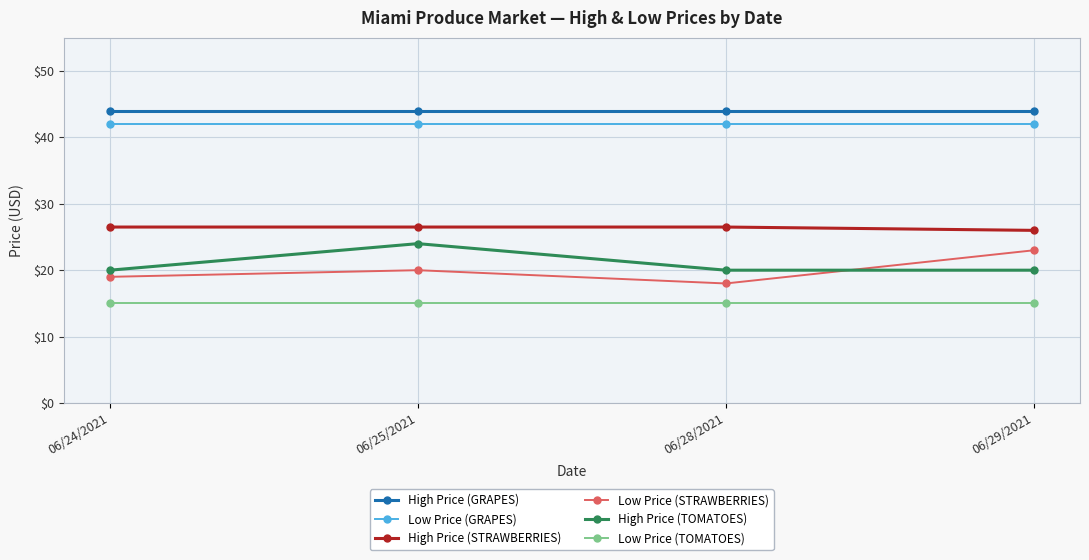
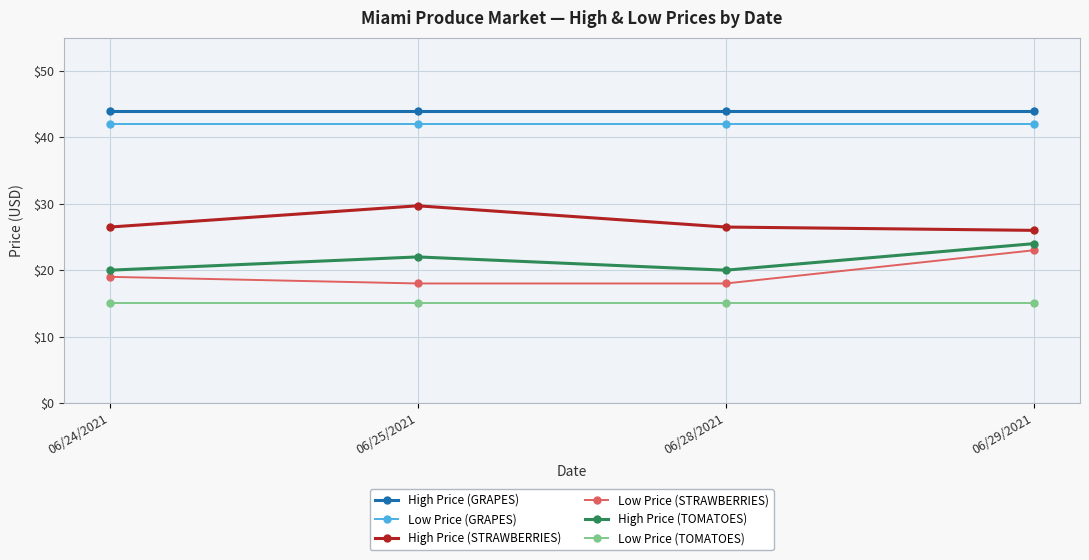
  {
    "High Price (GRAPES)": {
      "06/24/2021": "$44",
      "06/25/2021": "$44",
      "06/28/2021": "$44",
      "06/29/2021": "$44"
    },
    "Low Price (GRAPES)": {
      "06/24/2021": "$42",
      "06/25/2021": "$42",
      "06/28/2021": "$42",
      "06/29/2021": "$42"
    },
    "High Price (STRAWBERRIES)": {
      "06/24/2021": "$27",
-     "06/25/2021": "$27",
+     "06/25/2021": "$30",
      "06/28/2021": "$27",
      "06/29/2021": "$26"
    },
    "Low Price (STRAWBERRIES)": {
      "06/24/2021": "$19",
-     "06/25/2021": "$20",
+     "06/25/2021": "$18",
      "06/28/2021": "$18",
      "06/29/2021": "$23"
    },
    "High Price (TOMATOES)": {
      "06/24/2021": "$20",
-     "06/25/2021": "$24",
+     "06/25/2021": "$22",
      "06/28/2021": "$20",
-     "06/29/2021": "$20"
+     "06/29/2021": "$24"
    },
    "Low Price (TOMATOES)": {
      "06/24/2021": "$15",
      "06/25/2021": "$15",
      "06/28/2021": "$15",
      "06/29/2021": "$15"
    }
  }
